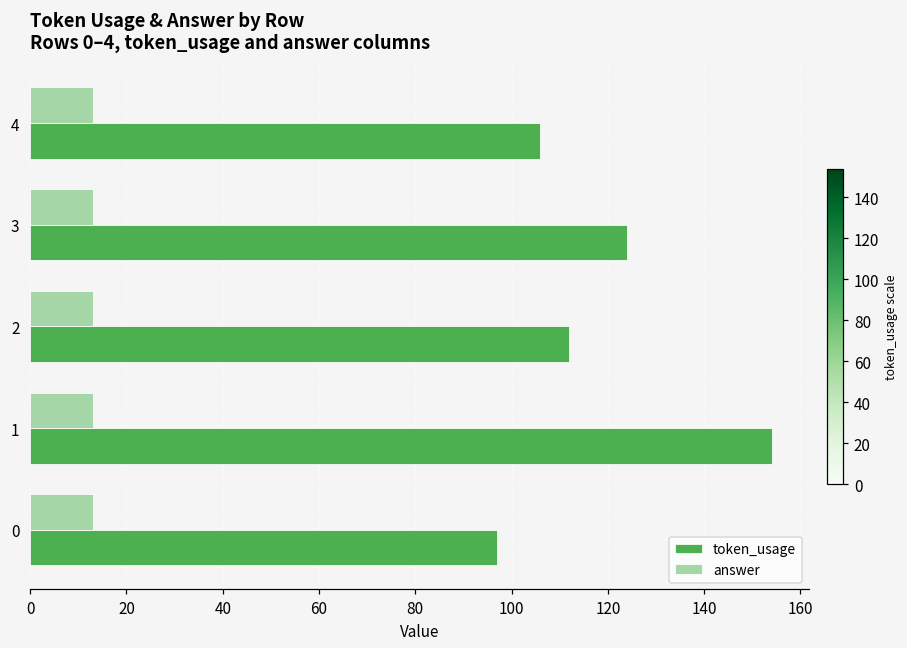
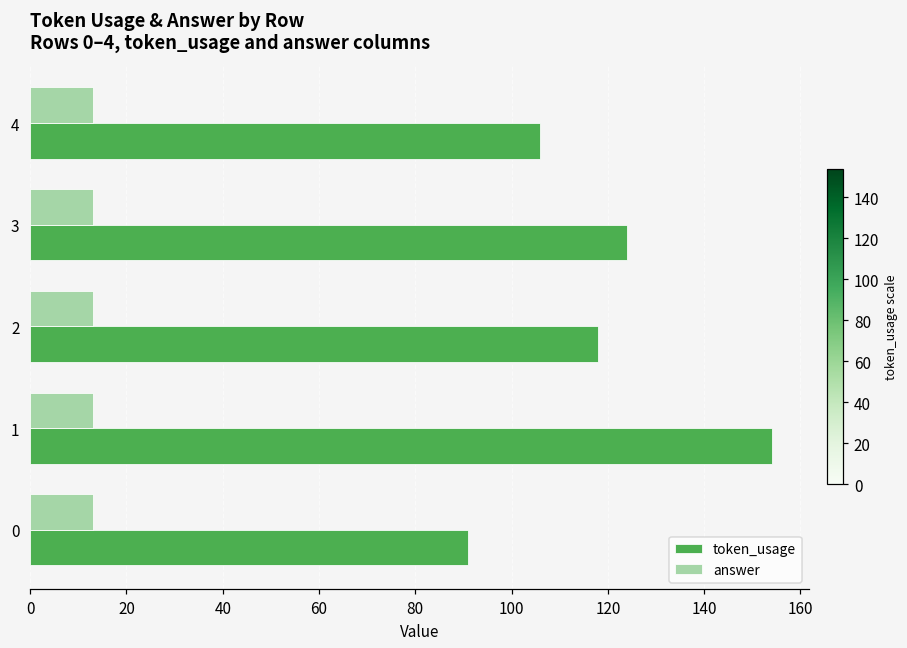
  {
    "token_usage": {
      "4": 106,
      "3": 124,
-     "2": 112,
+     "2": 118,
      "1": 154,
-     "0": 97
+     "0": 91
    },
    "answer": {
      "4": 13,
      "3": 13,
      "2": 13,
      "1": 13,
      "0": 13
    }
  }
